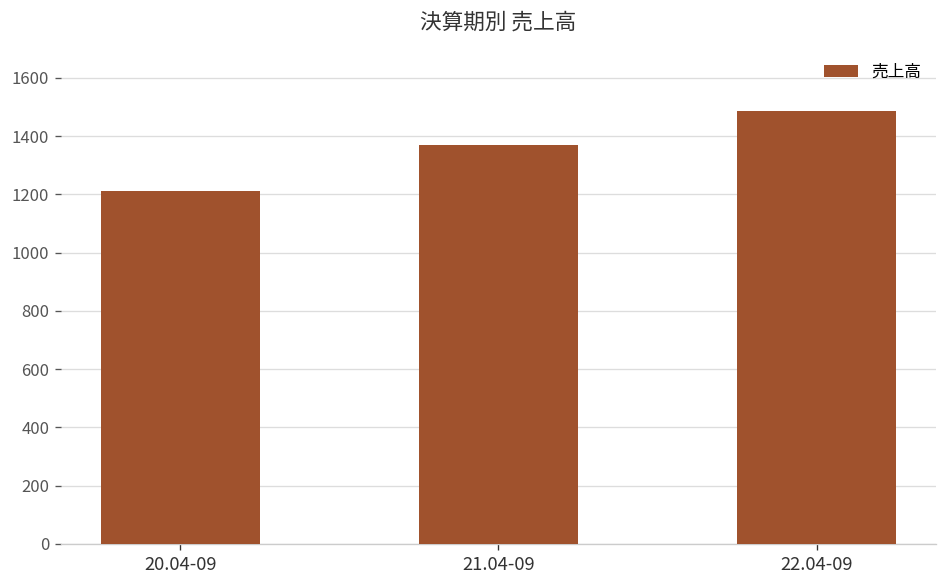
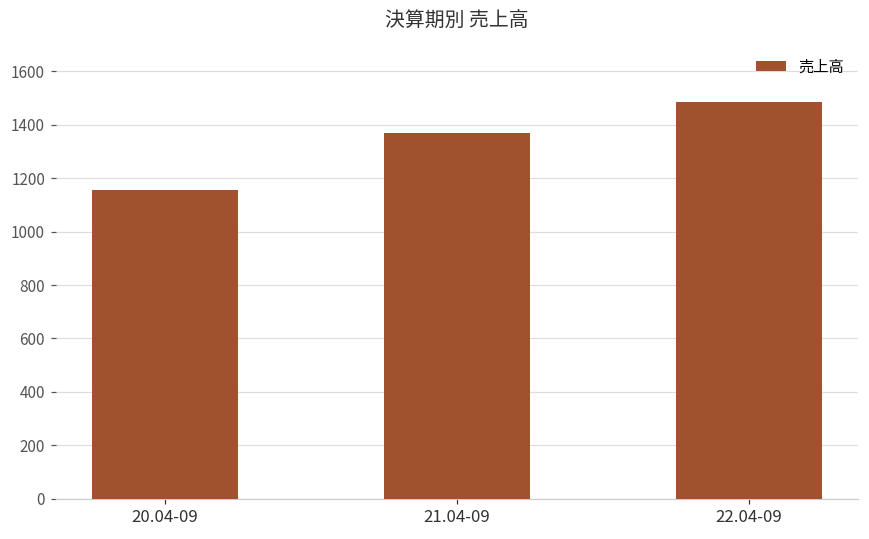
  {
-   "20.04-09": 1210,
+   "20.04-09": 1160,
    "21.04-09": 1370,
    "22.04-09": 1490
  }
